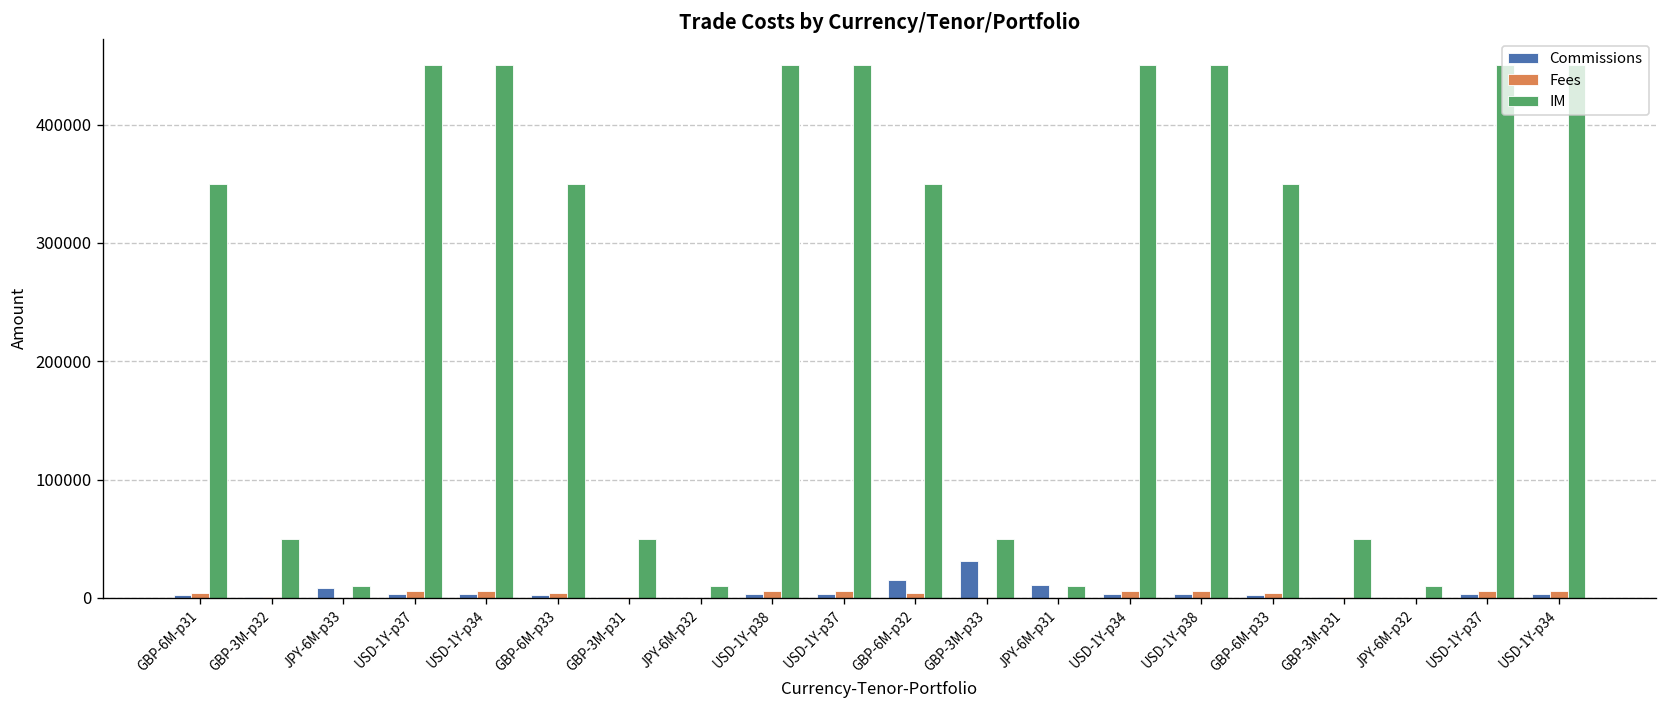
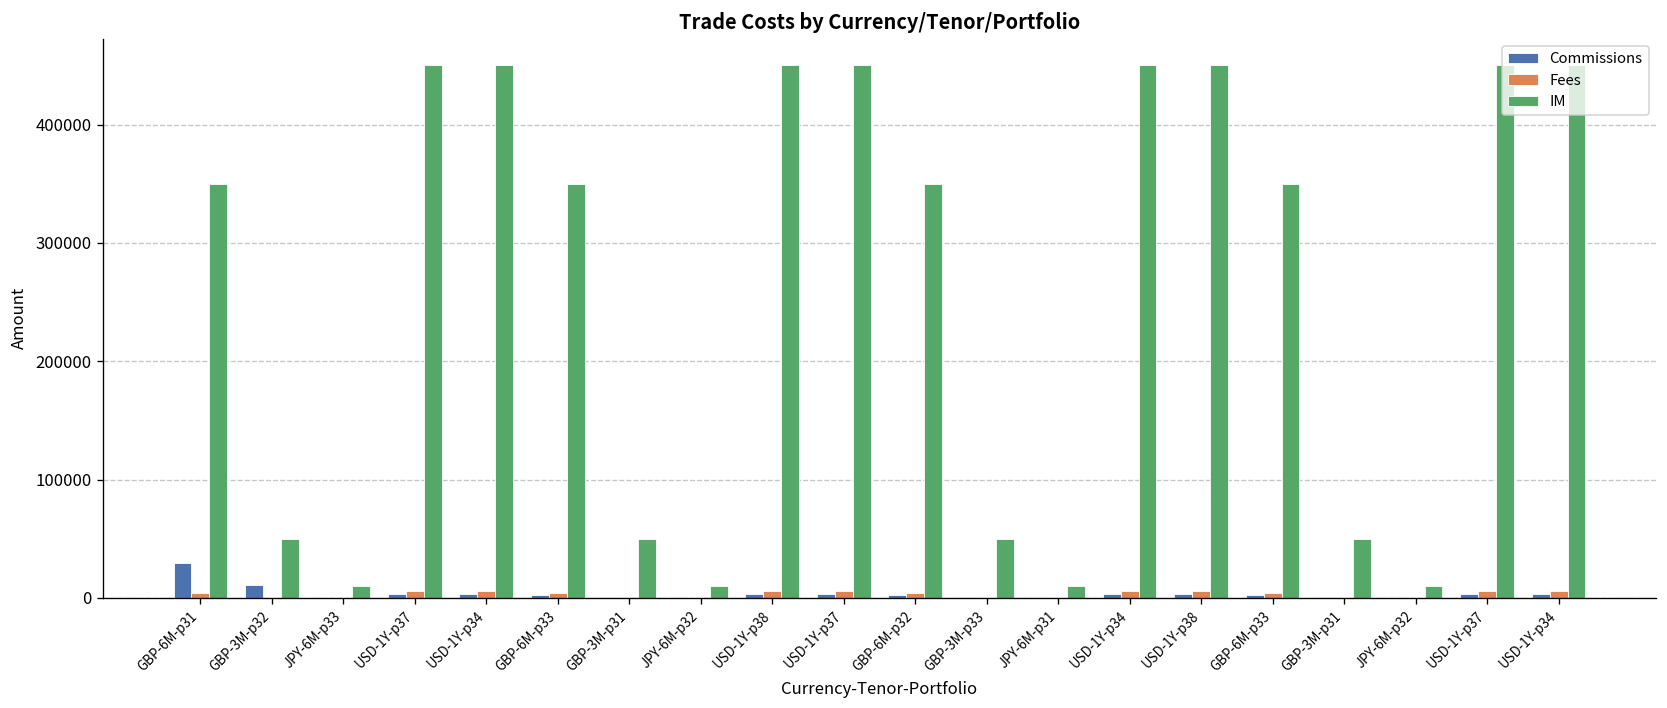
  {
    "Commissions": {
-     "GBP-6M-p31": 0,
-     "GBP-3M-p32": 0,
-     "JPY-6M-p33": 10000,
-     "GBP-6M-p32": 20000,
-     "GBP-3M-p33": 30000,
-     "JPY-6M-p31": 10000
+     "GBP-6M-p31": 30000,
+     "GBP-3M-p32": 10000,
+     "JPY-6M-p33": 0,
+     "GBP-6M-p32": 0,
+     "GBP-3M-p33": 0,
+     "JPY-6M-p31": 0
    },
    "Fees": {
      "GBP-6M-p31": 0,
      "GBP-6M-p32": 0
    },
    "IM": {
      "GBP-6M-p31": 350000,
      "GBP-3M-p32": 50000,
      "JPY-6M-p33": 10000,
      "GBP-6M-p32": 350000,
      "GBP-3M-p33": 50000,
      "JPY-6M-p31": 10000
    }
  }
